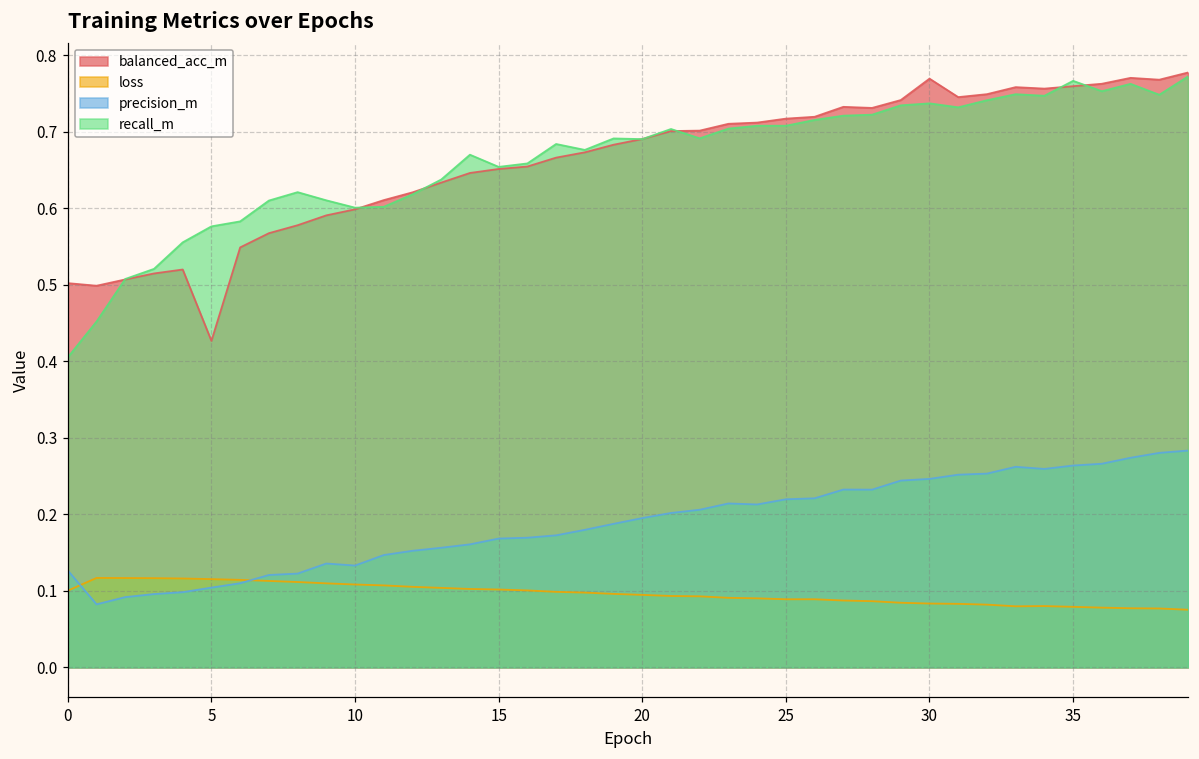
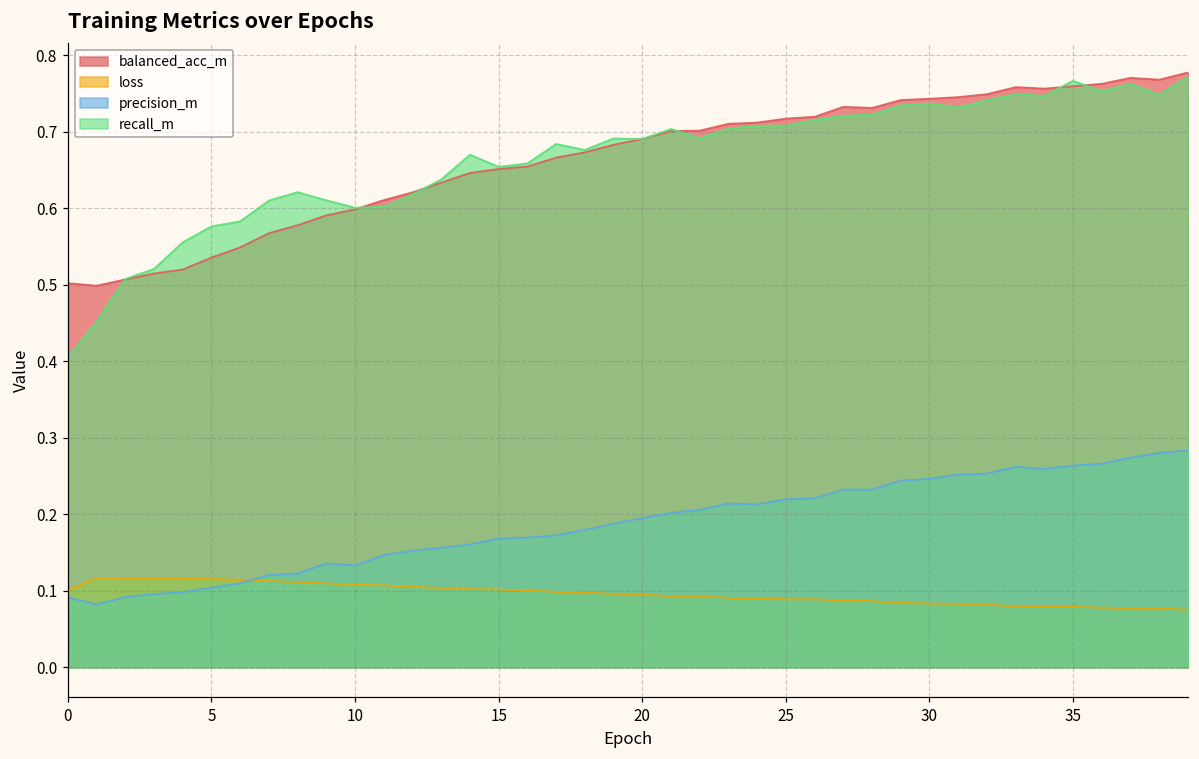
  {
    "balanced_acc_m": {
      "0": 0.50,
-     "5": 0.43,
+     "5": 0.54,
      "25": 0.72,
-     "30": 0.77,
+     "30": 0.74,
      "35": 0.76
    },
    "loss": {
      "0": 0.10,
      "5": 0.12,
      "10": 0.11,
      "15": 0.10,
      "20": 0.09,
      "25": 0.09,
      "30": 0.08,
      "35": 0.08
    },
    "precision_m": {
-     "0": 0.13,
+     "0": 0.09,
      "5": 0.10,
      "10": 0.13,
      "15": 0.17,
      "20": 0.20,
      "25": 0.22,
      "30": 0.25,
      "35": 0.26
    },
    "recall_m": {
      "0": 0.41,
      "5": 0.58,
      "25": 0.71,
      "30": 0.74,
      "35": 0.77
    }
  }
